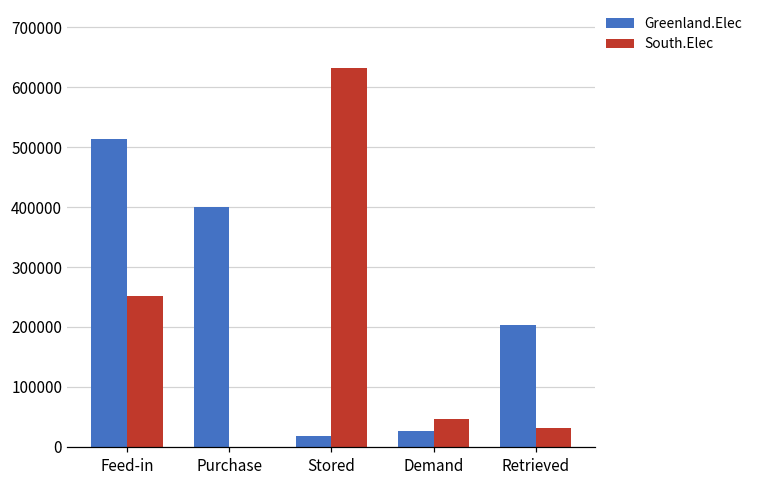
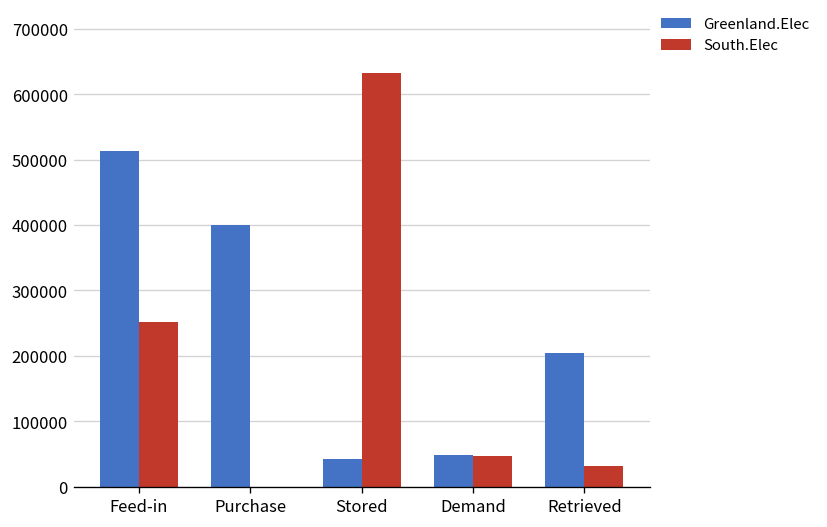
  {
    "Greenland.Elec": {
      "Feed-in": 510000,
      "Purchase": 400000,
-     "Stored": 20000,
-     "Demand": 30000,
+     "Stored": 40000,
+     "Demand": 50000,
      "Retrieved": 200000
    },
    "South.Elec": {
      "Feed-in": 250000,
      "Purchase": 0,
      "Stored": 630000,
      "Demand": 50000,
      "Retrieved": 30000
    }
  }
